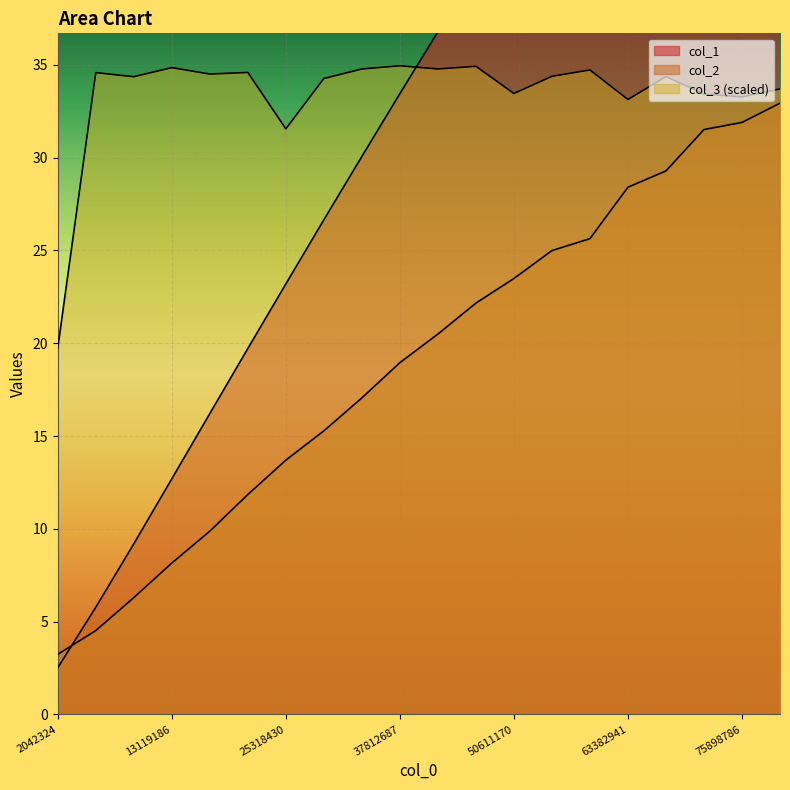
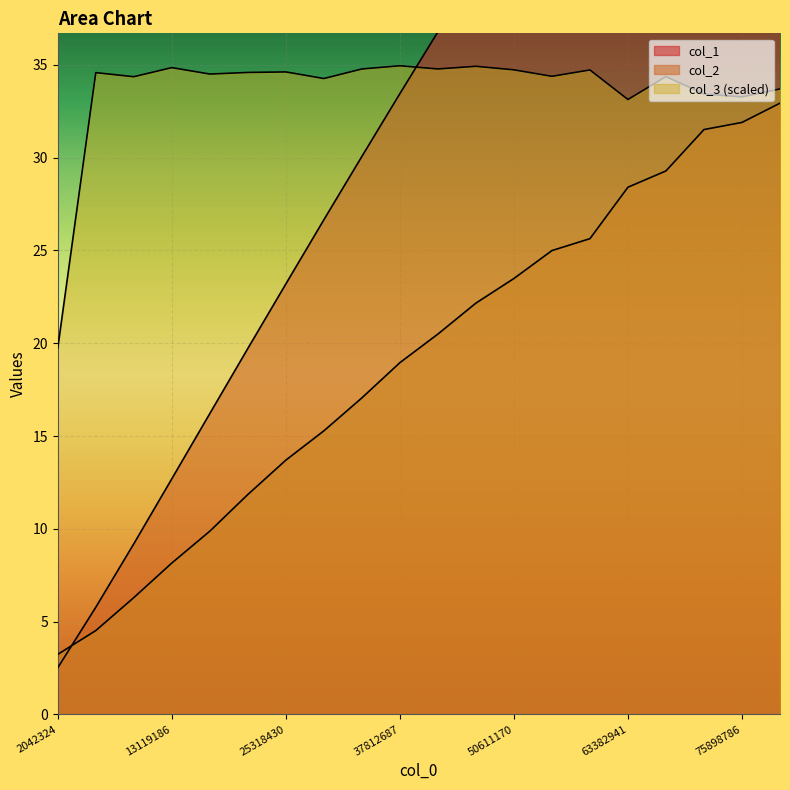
  {
    "col_3 (scaled)": {
      "2042324": 19.7,
      "13119186": 34.9,
-     "25318430": 31.6,
+     "25318430": 34.6,
      "37812687": 35.0,
-     "50611170": 33.5,
+     "50611170": 34.7,
      "63382941": 33.1
    }
  }
